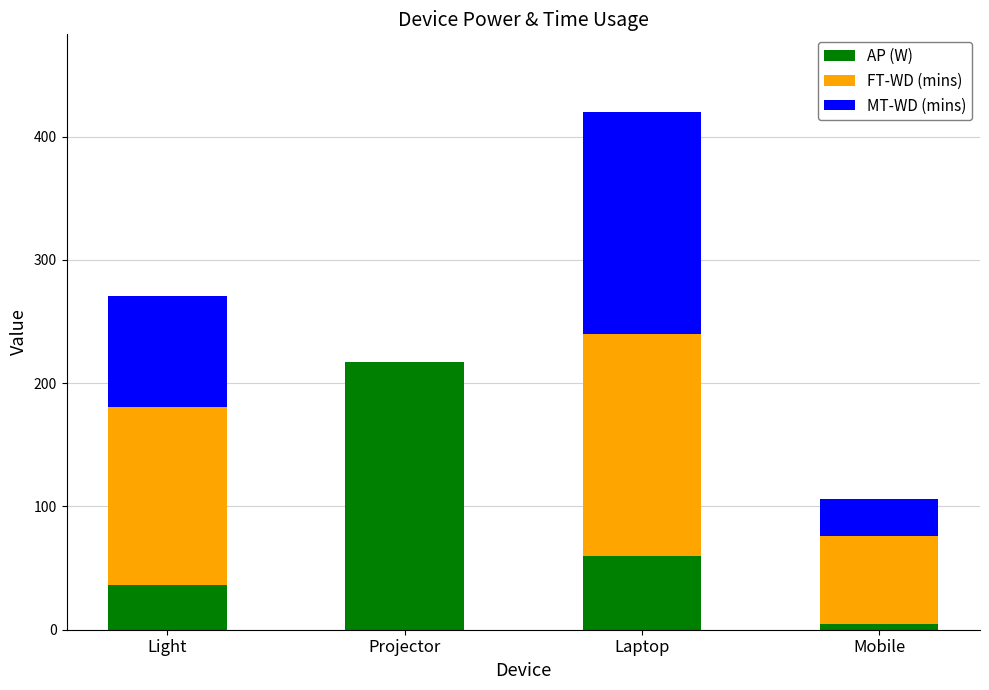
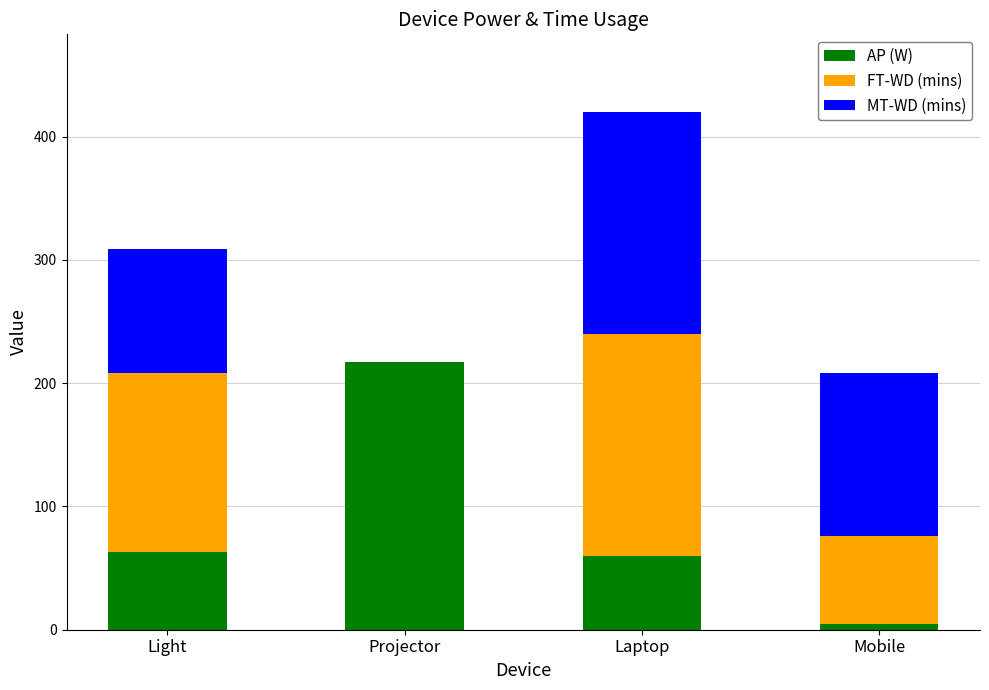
  {
    "AP (W)": {
-     "Light": 36,
+     "Light": 63,
      "Projector": 217,
      "Laptop": 60,
      "Mobile": 5
    },
    "FT-WD (mins)": {
      "Light": 145,
      "Projector": 0,
      "Laptop": 180,
      "Mobile": 71
    },
    "MT-WD (mins)": {
-     "Light": 90,
+     "Light": 101,
      "Projector": 0,
      "Laptop": 180,
-     "Mobile": 30
+     "Mobile": 132
    }
  }
